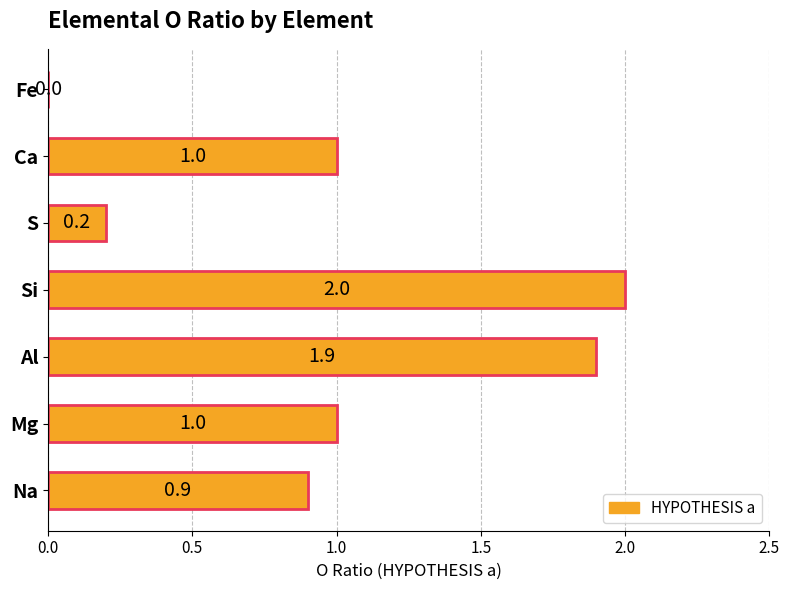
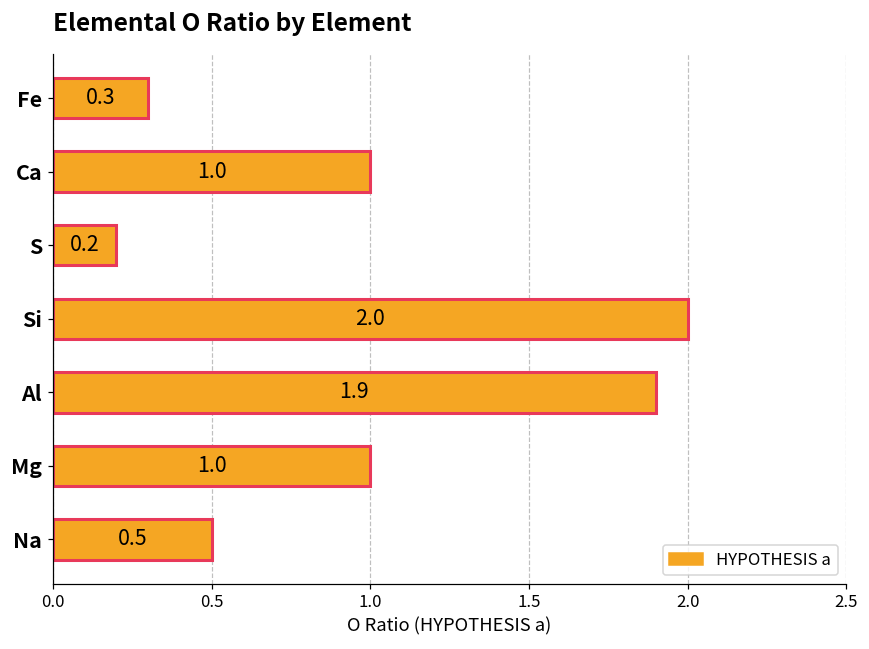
  {
-   "Fe": 0.0,
+   "Fe": 0.3,
    "Ca": 1.0,
    "S": 0.2,
    "Si": 2.0,
    "Al": 1.9,
    "Mg": 1.0,
-   "Na": 0.9
+   "Na": 0.5
  }
